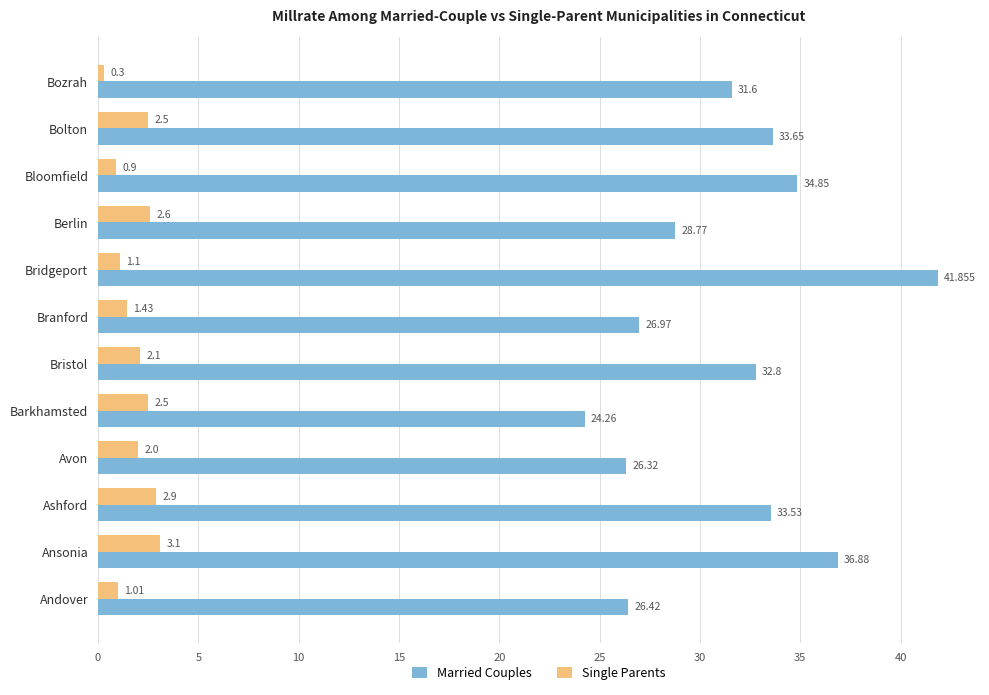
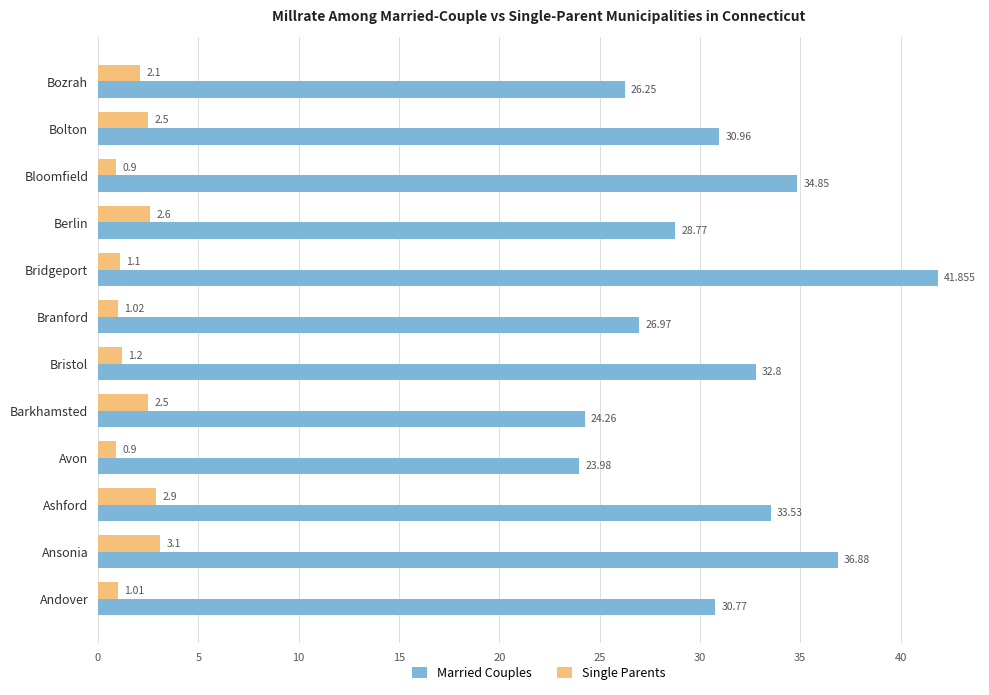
  {
    "Married Couples": {
-     "Bozrah": 31.6,
-     "Bolton": 33.65,
+     "Bozrah": 26.25,
+     "Bolton": 30.96,
      "Bloomfield": 34.85,
      "Berlin": 28.77,
      "Bridgeport": 41.855,
      "Branford": 26.97,
      "Bristol": 32.8,
      "Barkhamsted": 24.26,
-     "Avon": 26.32,
+     "Avon": 23.98,
      "Ashford": 33.53,
      "Ansonia": 36.88,
-     "Andover": 26.42
+     "Andover": 30.77
    },
    "Single Parents": {
-     "Bozrah": 0.3,
+     "Bozrah": 2.1,
      "Bolton": 2.5,
      "Bloomfield": 0.9,
      "Berlin": 2.6,
      "Bridgeport": 1.1,
-     "Branford": 1.43,
-     "Bristol": 2.1,
+     "Branford": 1.02,
+     "Bristol": 1.2,
      "Barkhamsted": 2.5,
-     "Avon": 2.0,
+     "Avon": 0.9,
      "Ashford": 2.9,
      "Ansonia": 3.1,
      "Andover": 1.01
    }
  }
